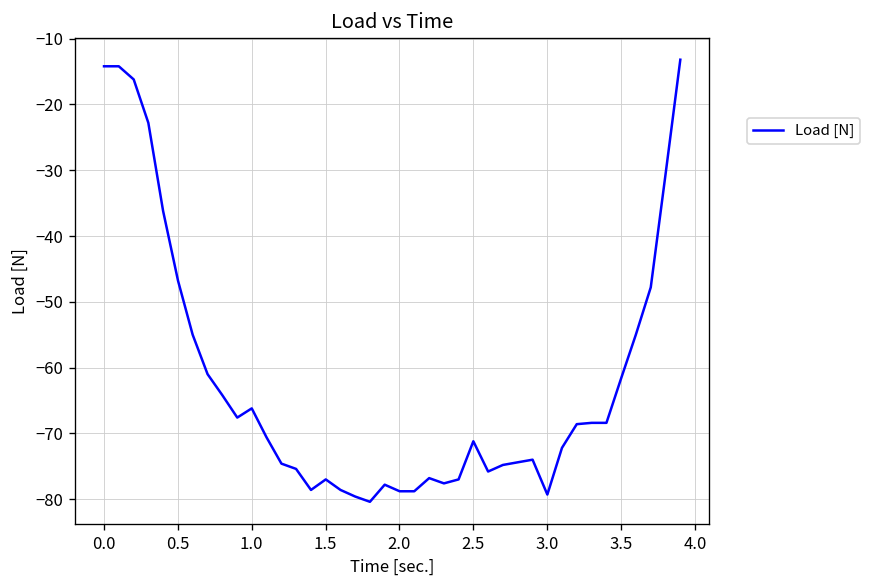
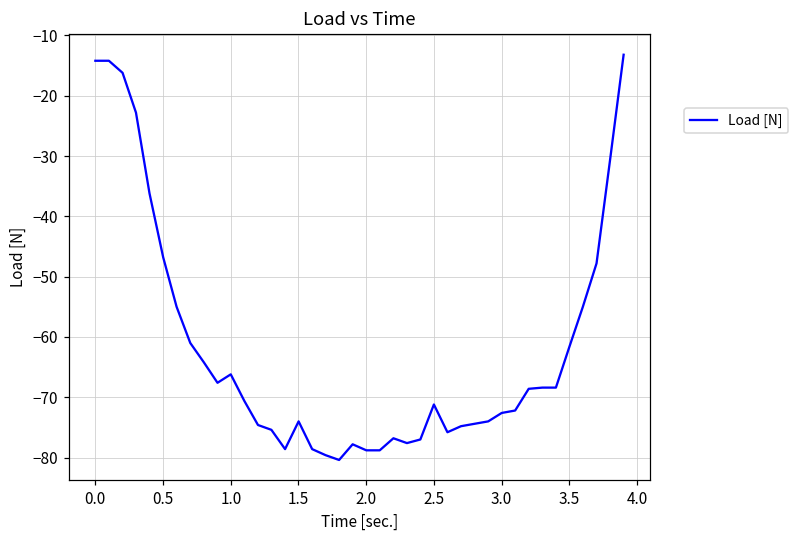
  {
    "0.0": -14,
    "0.5": -47,
    "1.0": -66,
-   "1.5": -77,
+   "1.5": -74,
    "2.0": -79,
    "2.5": -71,
-   "3.0": -79,
+   "3.0": -73,
    "3.5": -62
  }
